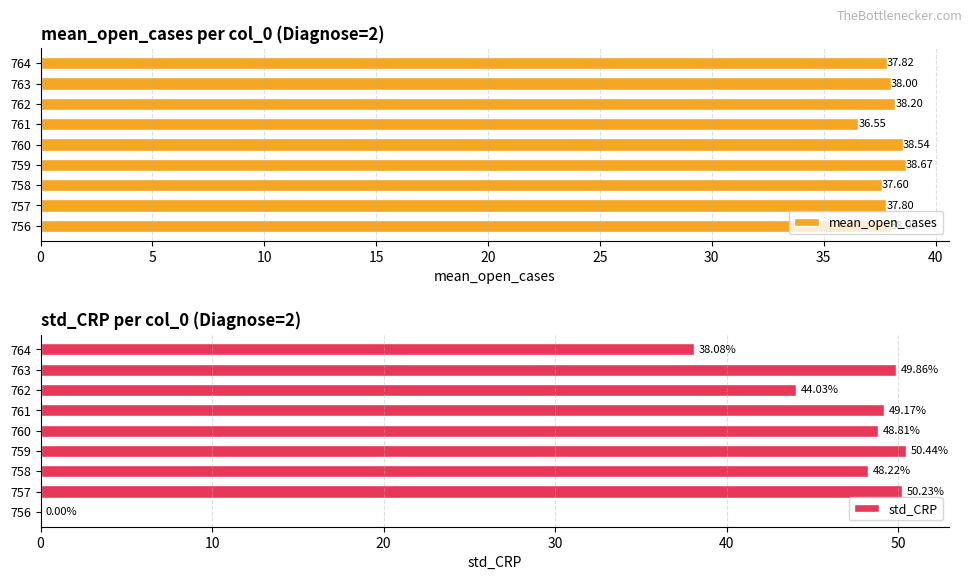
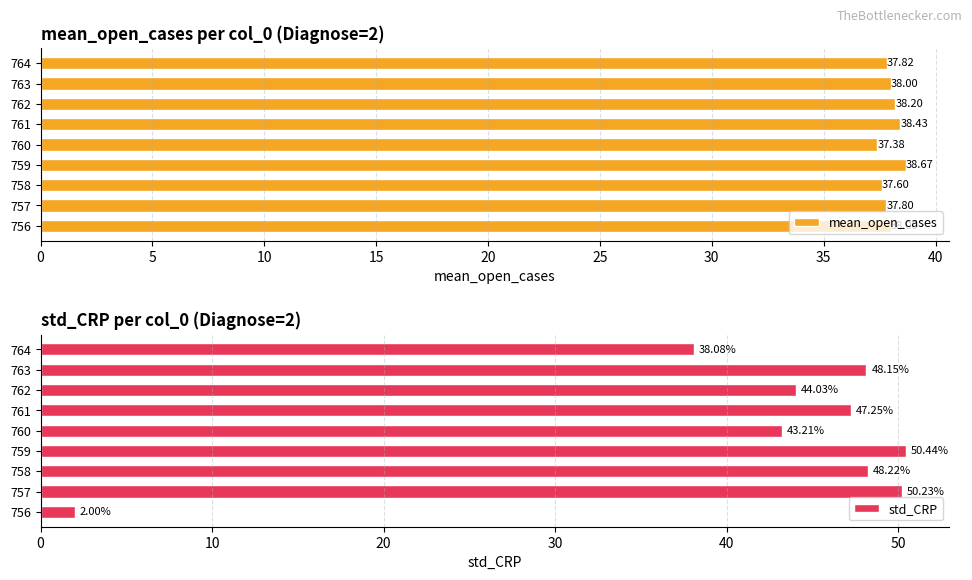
  {
    "mean_open_cases per col_0 (Diagnose=2)": {
      "764": "37.82",
      "763": "38.00",
      "762": "38.20",
-     "761": "36.55",
-     "760": "38.54",
+     "761": "38.43",
+     "760": "37.38",
      "759": "38.67",
      "758": "37.60",
      "757": "37.80"
    },
    "std_CRP per col_0 (Diagnose=2)": {
      "764": "38.08%",
-     "763": "49.86%",
+     "763": "48.15%",
      "762": "44.03%",
-     "761": "49.17%",
-     "760": "48.81%",
+     "761": "47.25%",
+     "760": "43.21%",
      "759": "50.44%",
      "758": "48.22%",
      "757": "50.23%",
-     "756": "0.00%"
+     "756": "2.00%"
    }
  }
